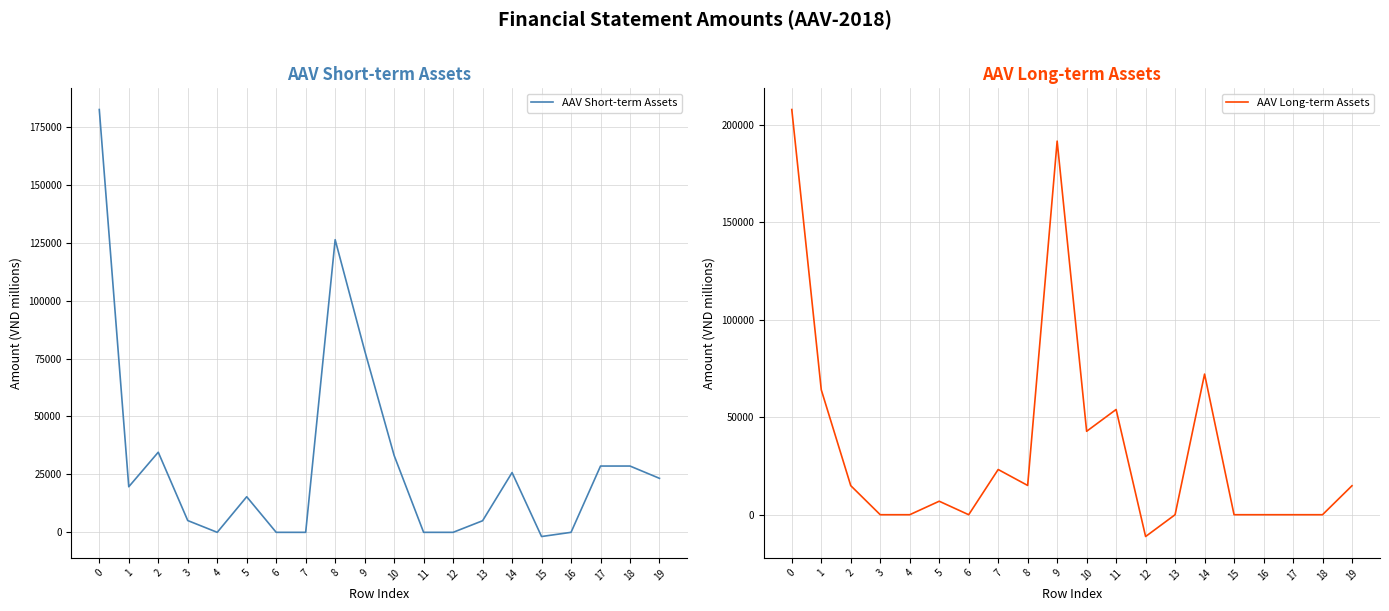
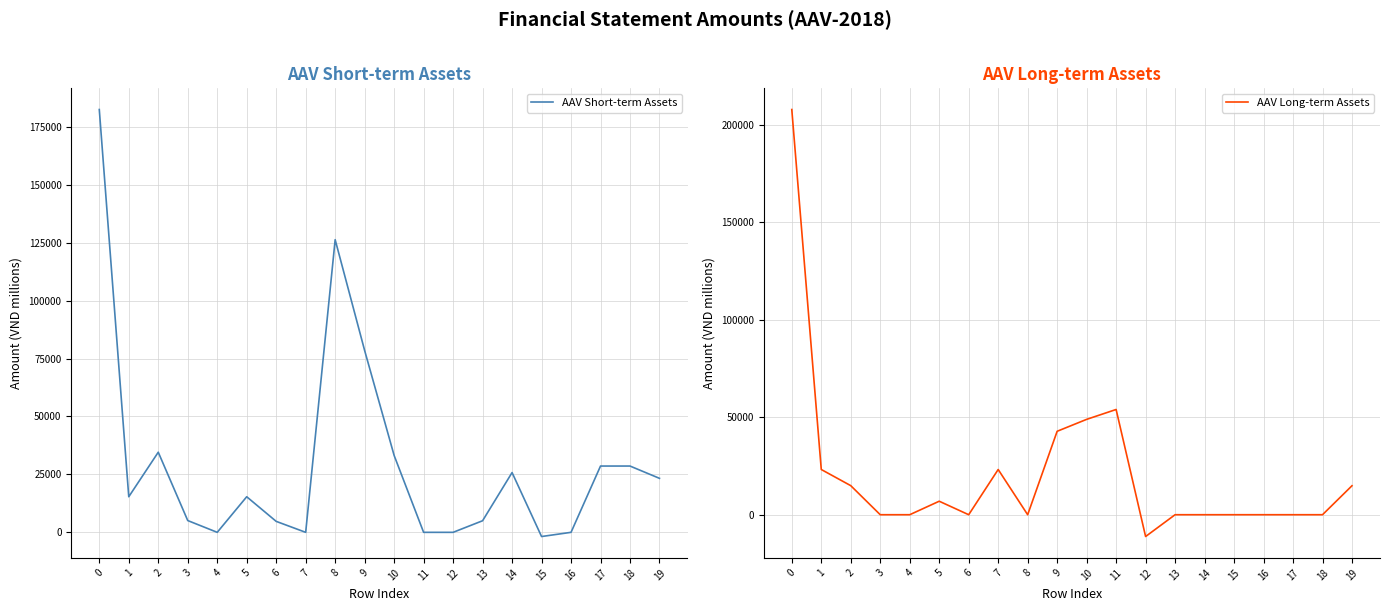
  {
    "AAV Short-term Assets": {
      "0": 182000,
-     "1": 20000,
+     "1": 15000,
      "2": 35000,
      "3": 5000,
      "4": 0,
      "5": 15000,
-     "6": 0,
+     "6": 5000,
      "7": 0,
      "8": 126000,
      "9": 78000,
      "10": 33000,
      "11": 0,
      "12": 0,
      "13": 5000,
      "14": 26000,
      "15": -2000,
      "16": 0,
      "17": 29000,
      "18": 29000,
      "19": 23000
    },
    "AAV Long-term Assets": {
      "0": 208000,
-     "1": 64000,
+     "1": 23000,
      "2": 15000,
      "3": 0,
      "4": 0,
      "5": 7000,
      "6": 0,
      "7": 23000,
-     "8": 15000,
-     "9": 192000,
-     "10": 43000,
+     "8": 0,
+     "9": 43000,
+     "10": 49000,
      "11": 54000,
      "12": -11000,
      "13": 0,
-     "14": 72000,
+     "14": 0,
      "15": 0,
      "16": 0,
      "17": 0,
      "18": 0,
      "19": 15000
    }
  }
